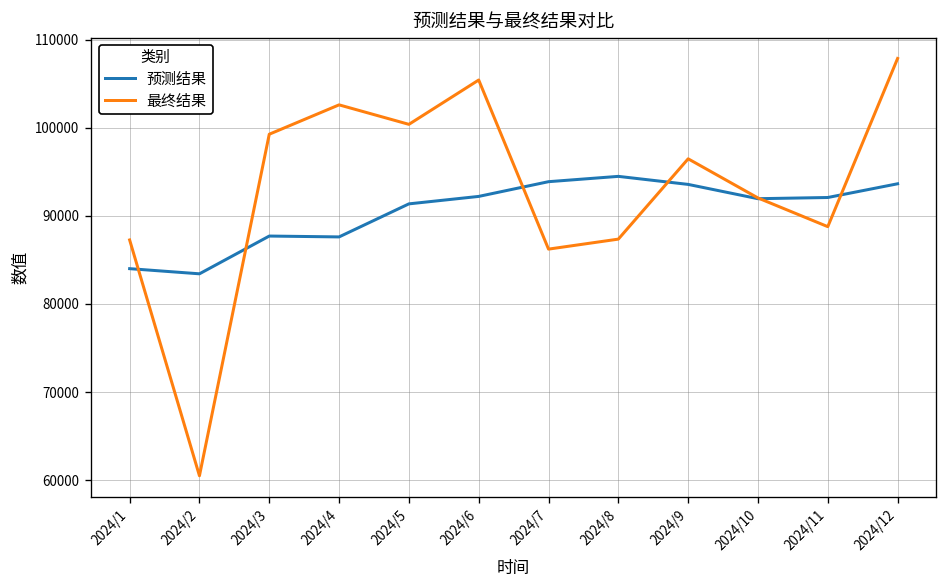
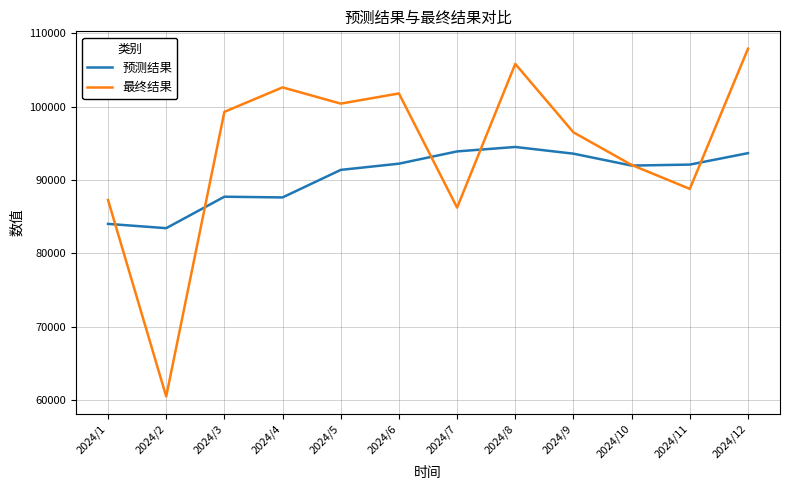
  {
    "预测结果": {
      "2024/1": 84000,
      "2024/2": 83000,
      "2024/3": 88000,
      "2024/4": 88000,
      "2024/5": 91000,
      "2024/6": 92000,
      "2024/7": 94000,
      "2024/8": 94000,
      "2024/9": 94000,
      "2024/11": 92000,
      "2024/12": 94000
    },
    "最终结果": {
      "2024/1": 87000,
      "2024/2": 60000,
      "2024/3": 99000,
      "2024/4": 103000,
      "2024/5": 100000,
-     "2024/6": 105000,
+     "2024/6": 102000,
      "2024/7": 86000,
-     "2024/8": 87000,
+     "2024/8": 106000,
      "2024/9": 96000,
      "2024/11": 89000,
      "2024/12": 108000
    }
  }
